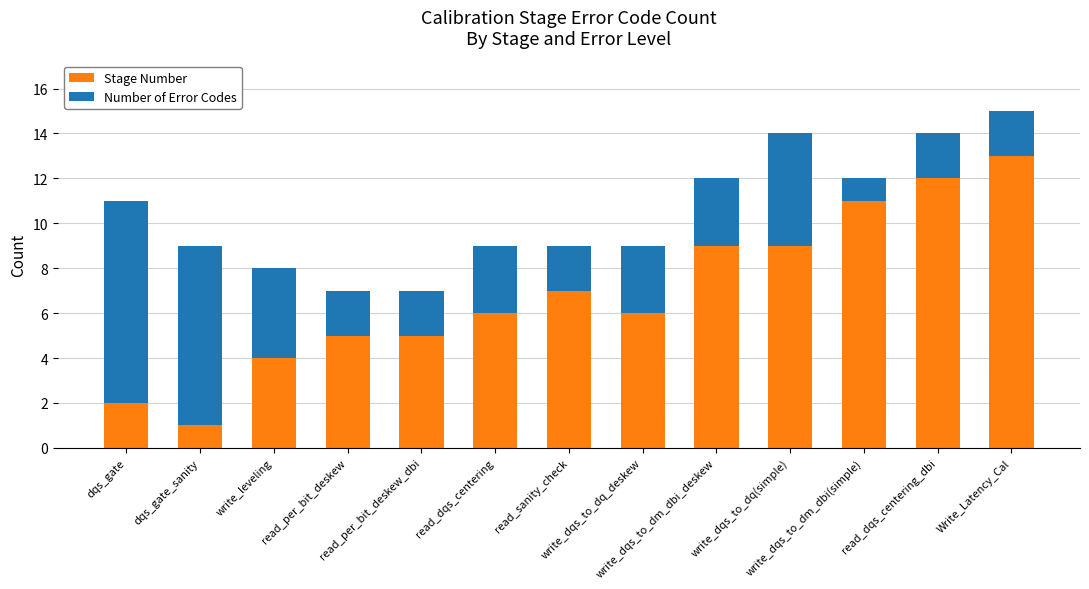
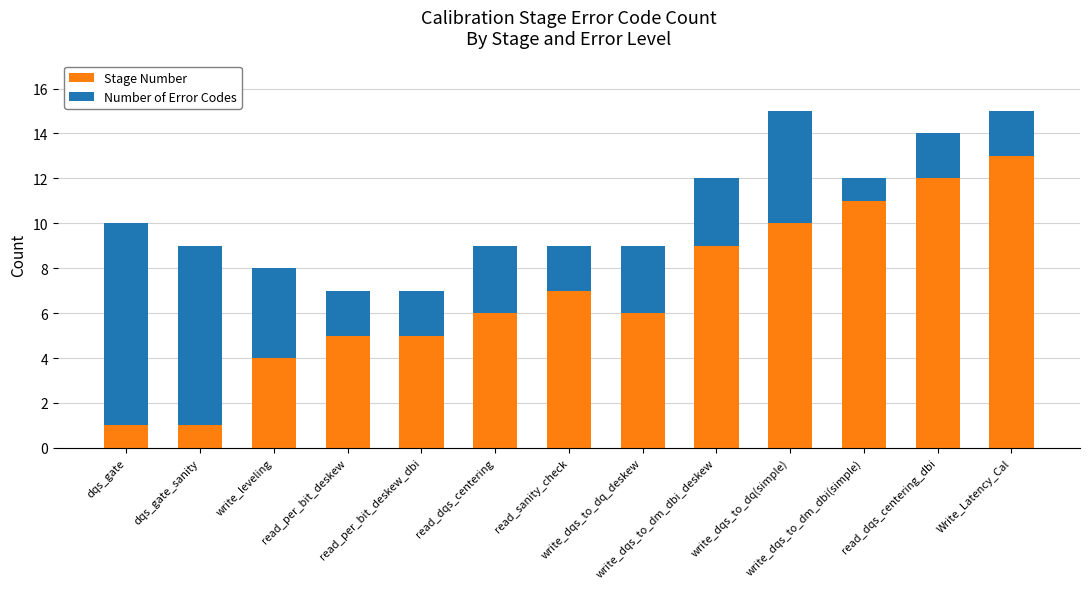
  {
    "Stage Number": {
-     "dqs_gate": 2,
+     "dqs_gate": 1,
      "dqs_gate_sanity": 1,
      "write_leveling": 4,
      "read_per_bit_deskew": 5,
      "read_per_bit_deskew_dbi": 5,
      "read_dqs_centering": 6,
      "read_sanity_check": 7,
      "write_dqs_to_dq_deskew": 6,
      "write_dqs_to_dm_dbi_deskew": 9,
-     "write_dqs_to_dq(simple)": 9,
+     "write_dqs_to_dq(simple)": 10,
      "write_dqs_to_dm_dbi(simple)": 11,
      "read_dqs_centering_dbi": 12,
      "Write_Latency_Cal": 13
    },
    "Number of Error Codes": {
      "dqs_gate": 9,
      "dqs_gate_sanity": 8,
      "write_leveling": 4,
      "read_per_bit_deskew": 2,
      "read_per_bit_deskew_dbi": 2,
      "read_dqs_centering": 3,
      "read_sanity_check": 2,
      "write_dqs_to_dq_deskew": 3,
      "write_dqs_to_dm_dbi_deskew": 3,
      "write_dqs_to_dq(simple)": 5,
      "write_dqs_to_dm_dbi(simple)": 1,
      "read_dqs_centering_dbi": 2,
      "Write_Latency_Cal": 2
    }
  }
